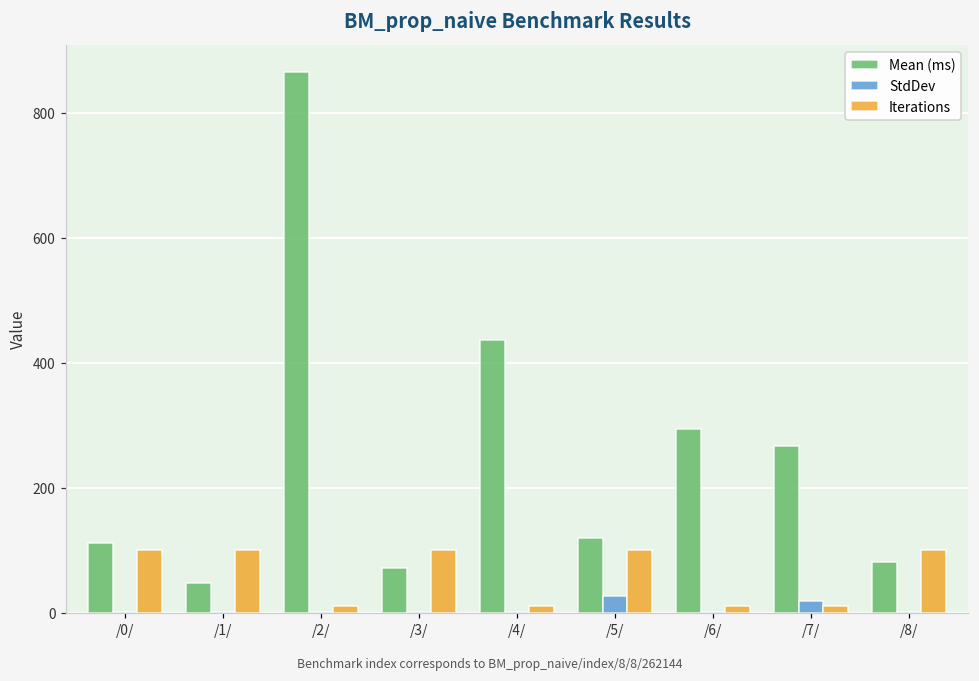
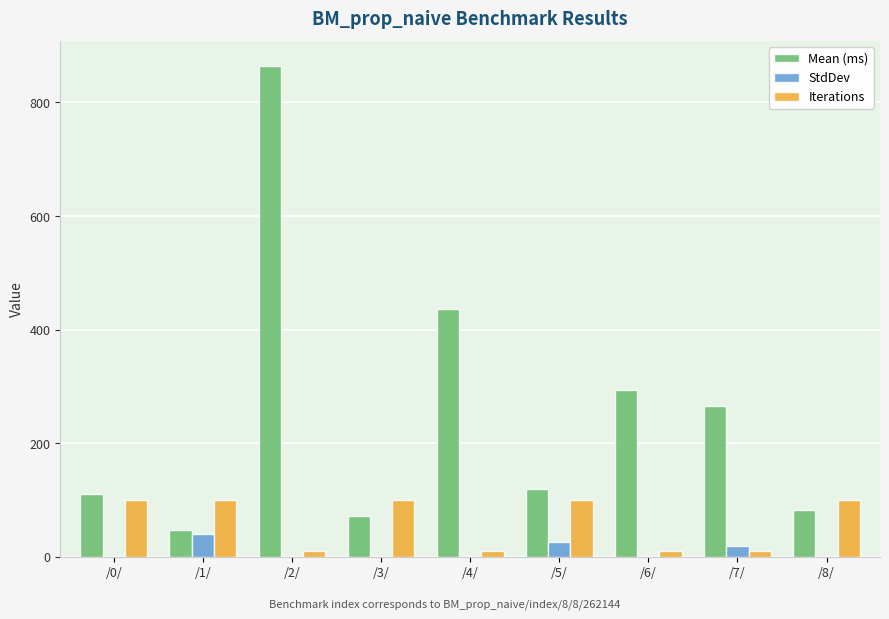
  {
    "Mean (ms)": {
      "/0/": 110,
      "/1/": 50,
      "/2/": 860,
      "/3/": 70,
      "/4/": 440,
      "/5/": 120,
      "/6/": 290,
      "/7/": 270,
      "/8/": 80
    },
    "StdDev": {
-     "/1/": 0,
+     "/1/": 40,
      "/5/": 30,
      "/7/": 20
    },
    "Iterations": {
      "/0/": 100,
      "/1/": 100,
      "/2/": 10,
      "/3/": 100,
      "/4/": 10,
      "/5/": 100,
      "/6/": 10,
      "/7/": 10,
      "/8/": 100
    }
  }
